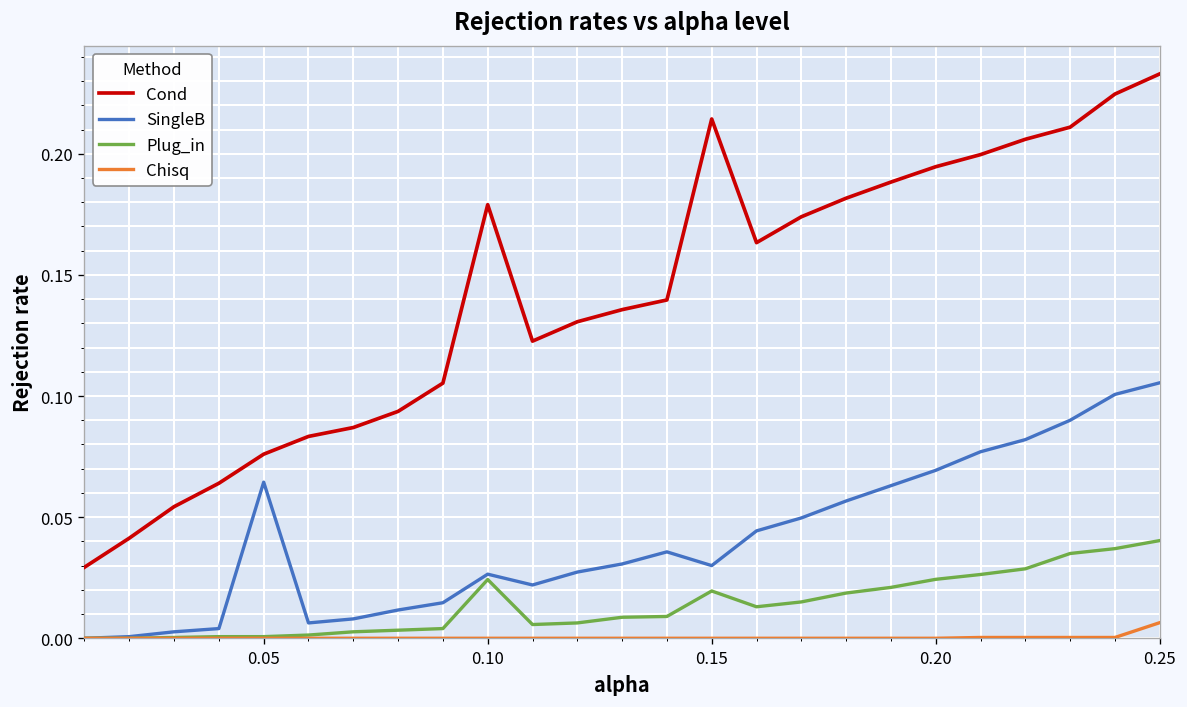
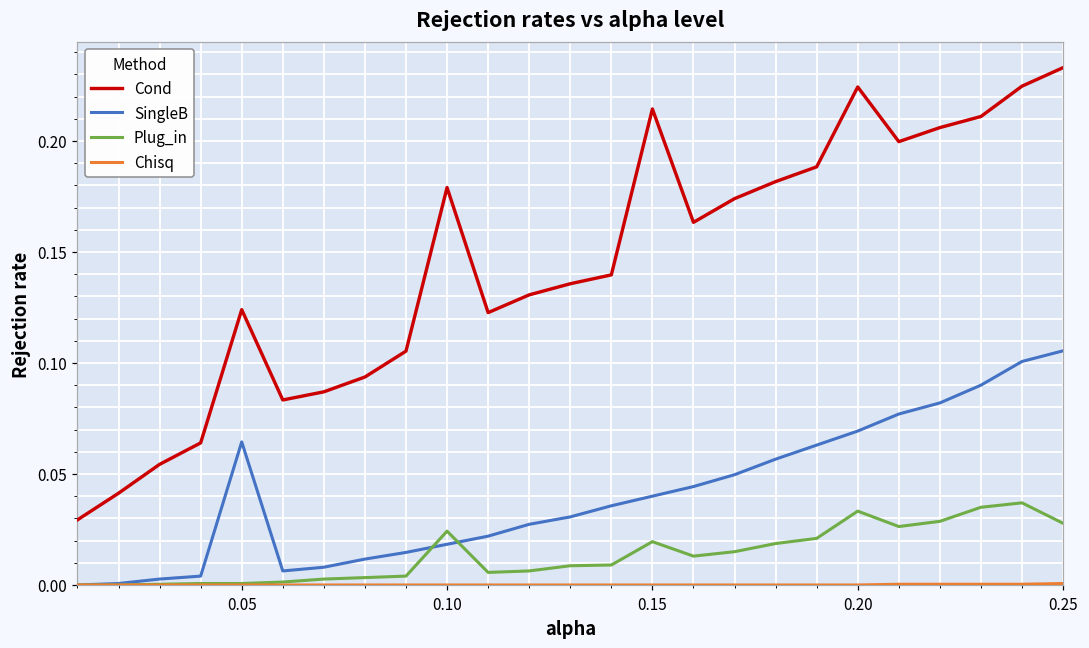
  {
    "Cond": {
-     "0.05": 0.076,
+     "0.05": 0.124,
      "0.10": 0.179,
      "0.15": 0.214,
-     "0.20": 0.195,
+     "0.20": 0.224,
      "0.25": 0.233
    },
    "SingleB": {
      "0.05": 0.064,
-     "0.10": 0.026,
-     "0.15": 0.03,
+     "0.10": 0.018,
+     "0.15": 0.04,
      "0.20": 0.069,
      "0.25": 0.105
    },
    "Plug_in": {
      "0.10": 0.024,
      "0.15": 0.020,
-     "0.20": 0.024,
-     "0.25": 0.040
+     "0.20": 0.033,
+     "0.25": 0.028
    },
    "Chisq": {
      "0.10": 0.000,
      "0.15": 0.000,
      "0.20": 0.000,
-     "0.25": 0.006
+     "0.25": 0.001
    }
  }
